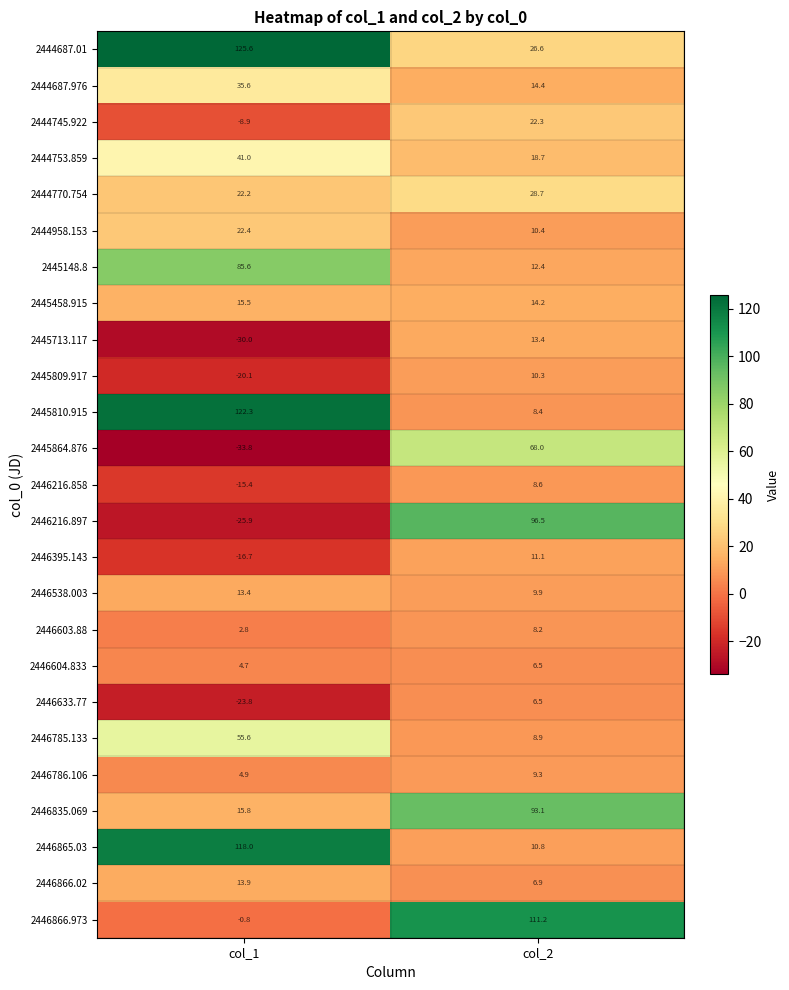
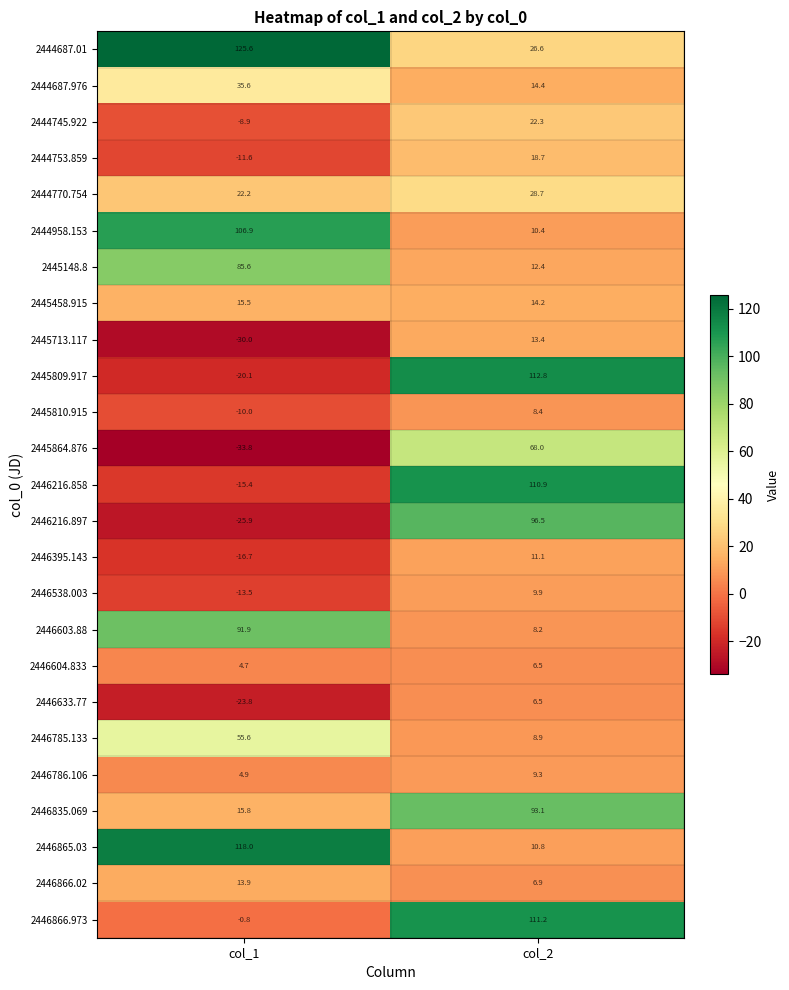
  {
    "2444687.01": {
      "col_1": 125.6,
      "col_2": 26.6
    },
    "2444687.976": {
      "col_1": 35.6,
      "col_2": 14.4
    },
    "2444745.922": {
      "col_1": -8.9,
      "col_2": 22.3
    },
    "2444753.859": {
-     "col_1": 41.0,
+     "col_1": -11.6,
      "col_2": 18.7
    },
    "2444770.754": {
      "col_1": 22.2,
      "col_2": 28.7
    },
    "2444958.153": {
-     "col_1": 22.4,
+     "col_1": 106.9,
      "col_2": 10.4
    },
    "2445148.8": {
      "col_1": 85.6,
      "col_2": 12.4
    },
    "2445458.915": {
      "col_1": 15.5,
      "col_2": 14.2
    },
    "2445713.117": {
      "col_1": -30.0,
      "col_2": 13.4
    },
    "2445809.917": {
      "col_1": -20.1,
-     "col_2": 10.3
+     "col_2": 112.8
    },
    "2445810.915": {
-     "col_1": 122.3,
+     "col_1": -10.0,
      "col_2": 8.4
    },
    "2445864.876": {
      "col_1": -33.8,
      "col_2": 68.0
    },
    "2446216.858": {
      "col_1": -15.4,
-     "col_2": 8.6
+     "col_2": 110.9
    },
    "2446216.897": {
      "col_1": -25.9,
      "col_2": 96.5
    },
    "2446395.143": {
      "col_1": -16.7,
      "col_2": 11.1
    },
    "2446538.003": {
-     "col_1": 13.4,
+     "col_1": -13.5,
      "col_2": 9.9
    },
    "2446603.88": {
-     "col_1": 2.8,
+     "col_1": 91.9,
      "col_2": 8.2
    },
    "2446604.833": {
      "col_1": 4.7,
      "col_2": 6.5
    },
    "2446633.77": {
      "col_1": -23.8,
      "col_2": 6.5
    },
    "2446785.133": {
      "col_1": 55.6,
      "col_2": 8.9
    },
    "2446786.106": {
      "col_1": 4.9,
      "col_2": 9.3
    },
    "2446835.069": {
      "col_1": 15.8,
      "col_2": 93.1
    },
    "2446865.03": {
      "col_1": 118.0,
      "col_2": 10.8
    },
    "2446866.02": {
      "col_1": 13.9,
      "col_2": 6.9
    },
    "2446866.973": {
      "col_1": -0.8,
      "col_2": 111.2
    }
  }
